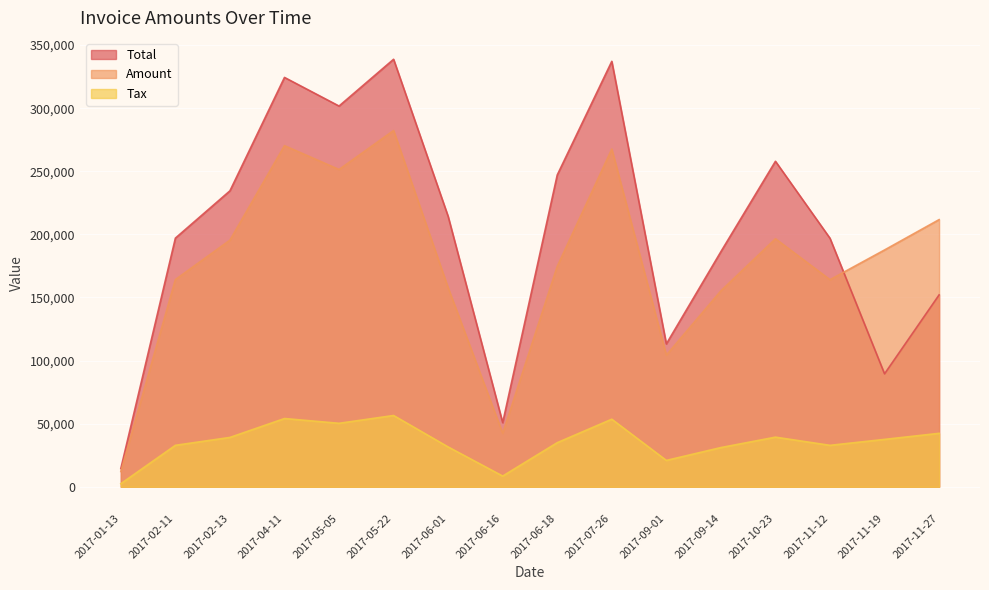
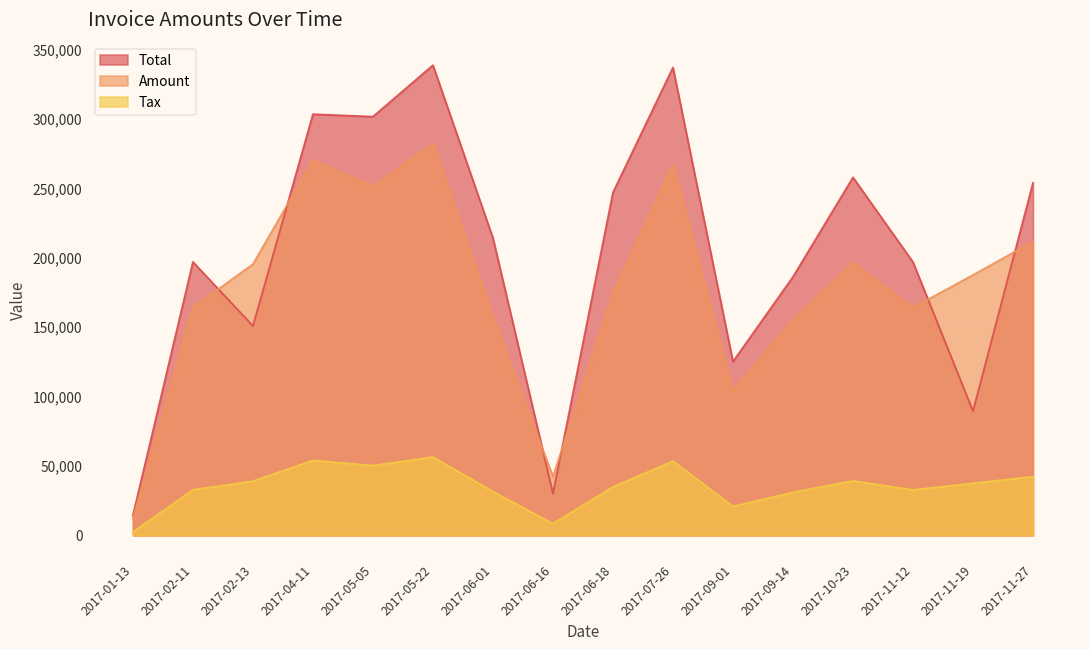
  {
    "Total": {
      "2017-01-13": "14,000",
      "2017-02-11": "197,000",
-     "2017-02-13": "235,000",
-     "2017-04-11": "324,000",
+     "2017-02-13": "151,000",
+     "2017-04-11": "303,000",
      "2017-05-05": "302,000",
      "2017-05-22": "339,000",
      "2017-06-01": "214,000",
-     "2017-06-16": "51,000",
+     "2017-06-16": "30,000",
      "2017-06-18": "247,000",
      "2017-07-26": "337,000",
-     "2017-09-01": "113,000",
+     "2017-09-01": "125,000",
      "2017-09-14": "186,000",
      "2017-10-23": "258,000",
      "2017-11-12": "197,000",
      "2017-11-19": "90,000",
-     "2017-11-27": "152,000"
+     "2017-11-27": "254,000"
    }
  }
